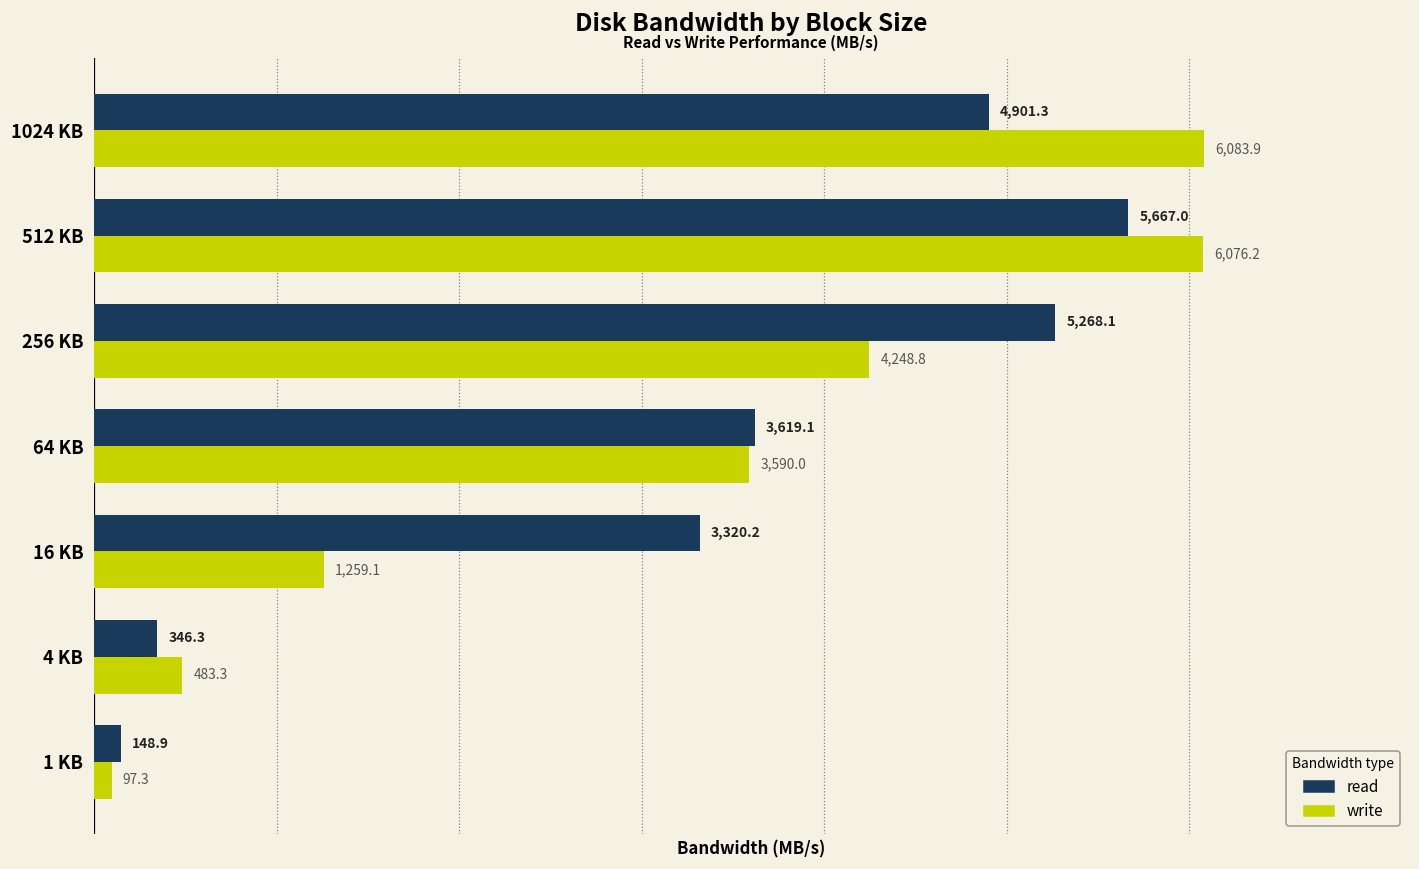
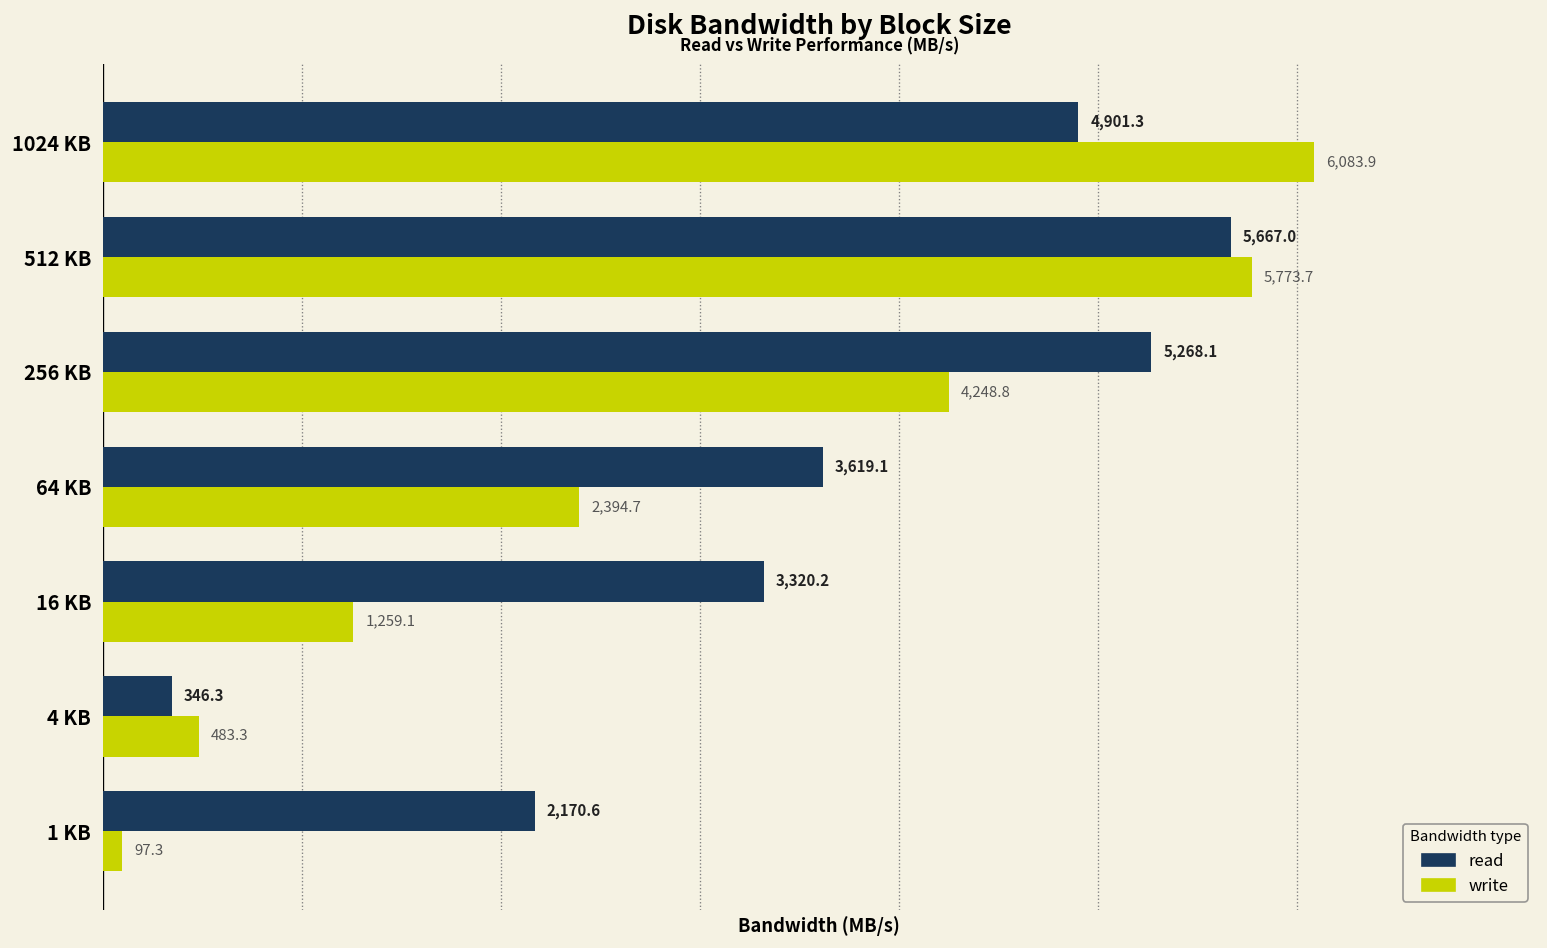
  {
    "read": {
      "1024 KB": "4,901.3",
      "512 KB": "5,667.0",
      "256 KB": "5,268.1",
      "64 KB": "3,619.1",
      "16 KB": "3,320.2",
      "4 KB": "346.3",
-     "1 KB": "148.9"
+     "1 KB": "2,170.6"
    },
    "write": {
      "1024 KB": "6,083.9",
-     "512 KB": "6,076.2",
+     "512 KB": "5,773.7",
      "256 KB": "4,248.8",
-     "64 KB": "3,590.0",
+     "64 KB": "2,394.7",
      "16 KB": "1,259.1",
      "4 KB": "483.3",
      "1 KB": "97.3"
    }
  }
